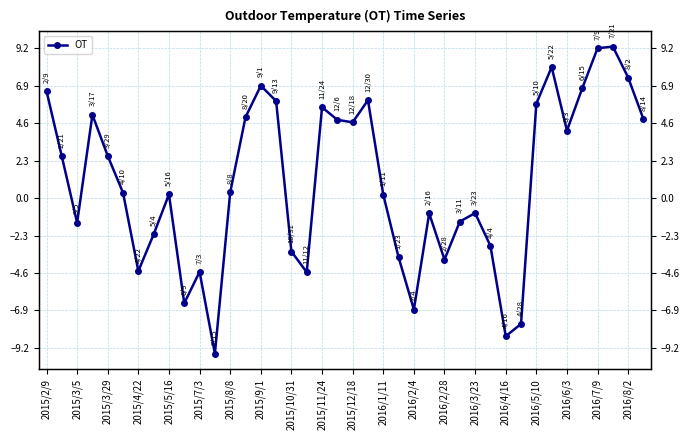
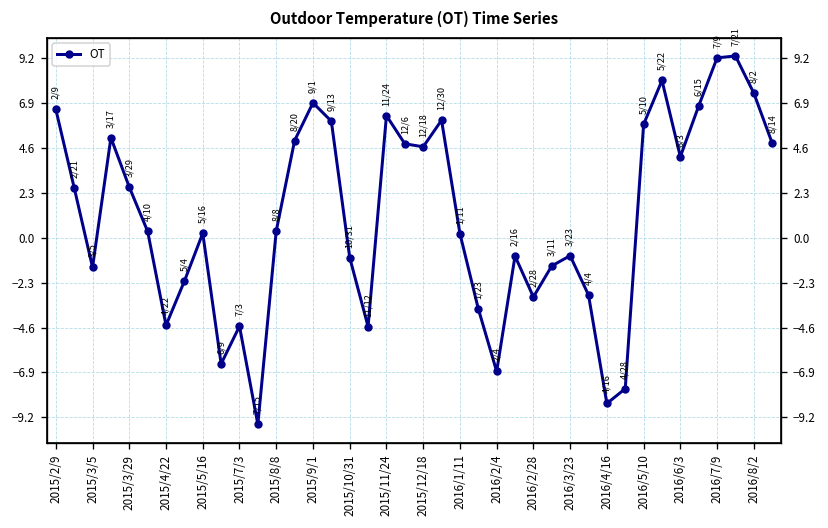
  {
-   "2015/10/31": -3.3,
-   "2015/11/24": 5.6,
-   "2016/2/28": -3.8
+   "2015/10/31": -1.0,
+   "2015/11/24": 6.3,
+   "2016/2/28": -3.0
  }
